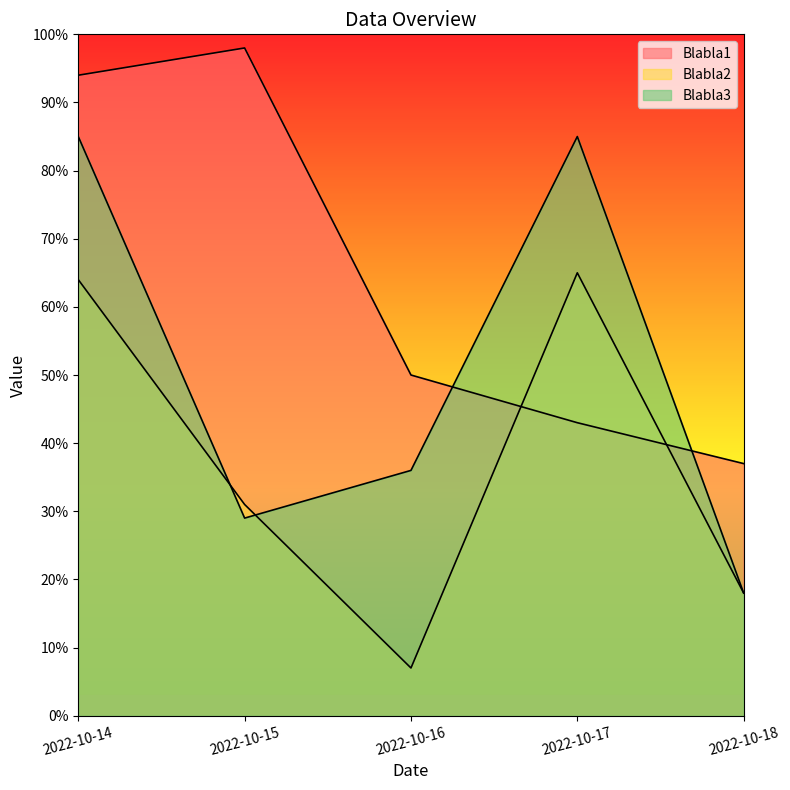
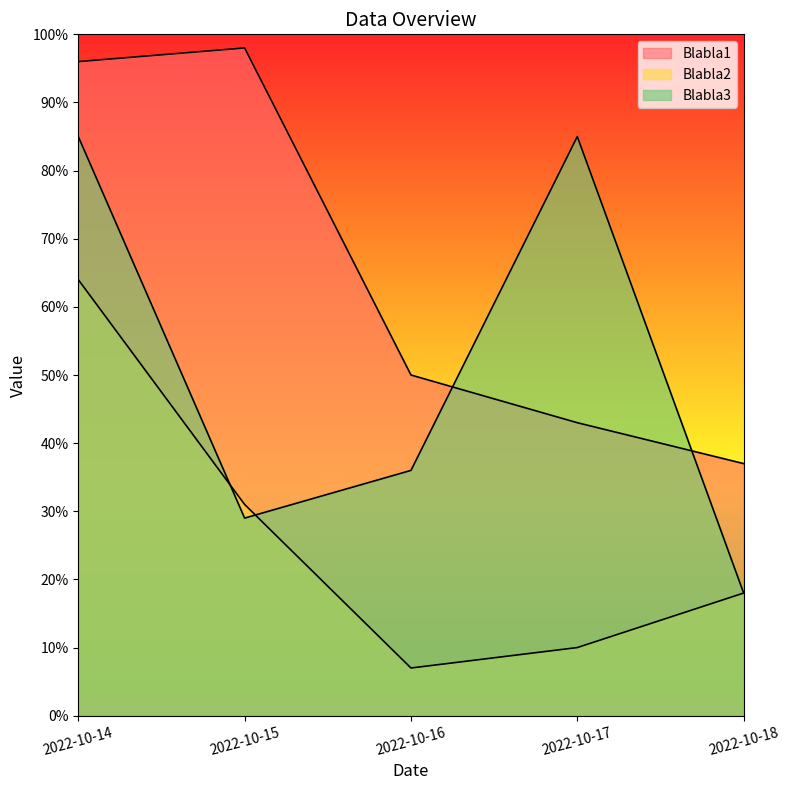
  {
    "Blabla1": {
-     "2022-10-14": "94%",
+     "2022-10-14": "96%",
      "2022-10-15": "98%",
      "2022-10-16": "50%",
      "2022-10-17": "43%",
      "2022-10-18": "37%"
    },
    "Blabla2": {
      "2022-10-14": "64%",
      "2022-10-15": "31%",
      "2022-10-16": "7%",
-     "2022-10-17": "65%"
+     "2022-10-17": "10%"
    },
    "Blabla3": {
      "2022-10-14": "85%",
      "2022-10-15": "29%",
      "2022-10-16": "36%",
      "2022-10-17": "85%"
    }
  }
